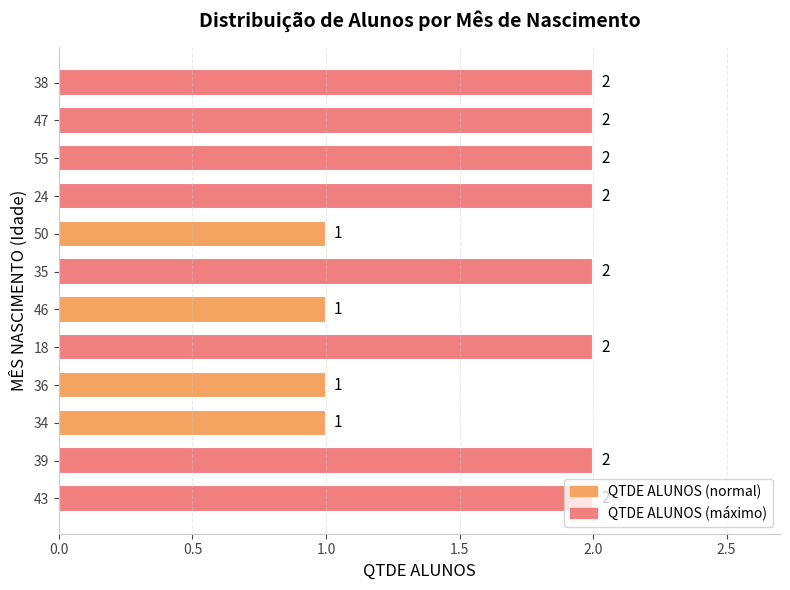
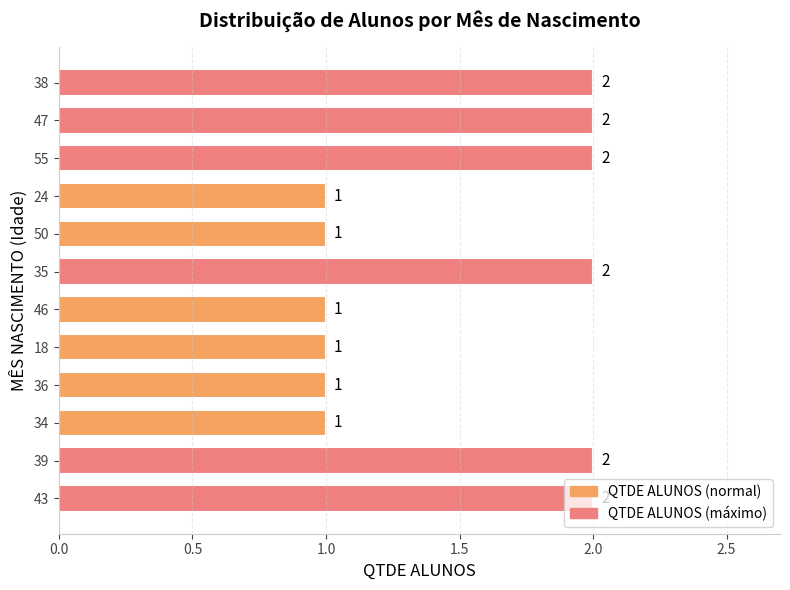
  {
    "38": 2,
    "47": 2,
    "55": 2,
-   "24": 2,
+   "24": 1,
    "50": 1,
    "35": 2,
    "46": 1,
-   "18": 2,
+   "18": 1,
    "36": 1,
    "34": 1,
    "39": 2
  }
